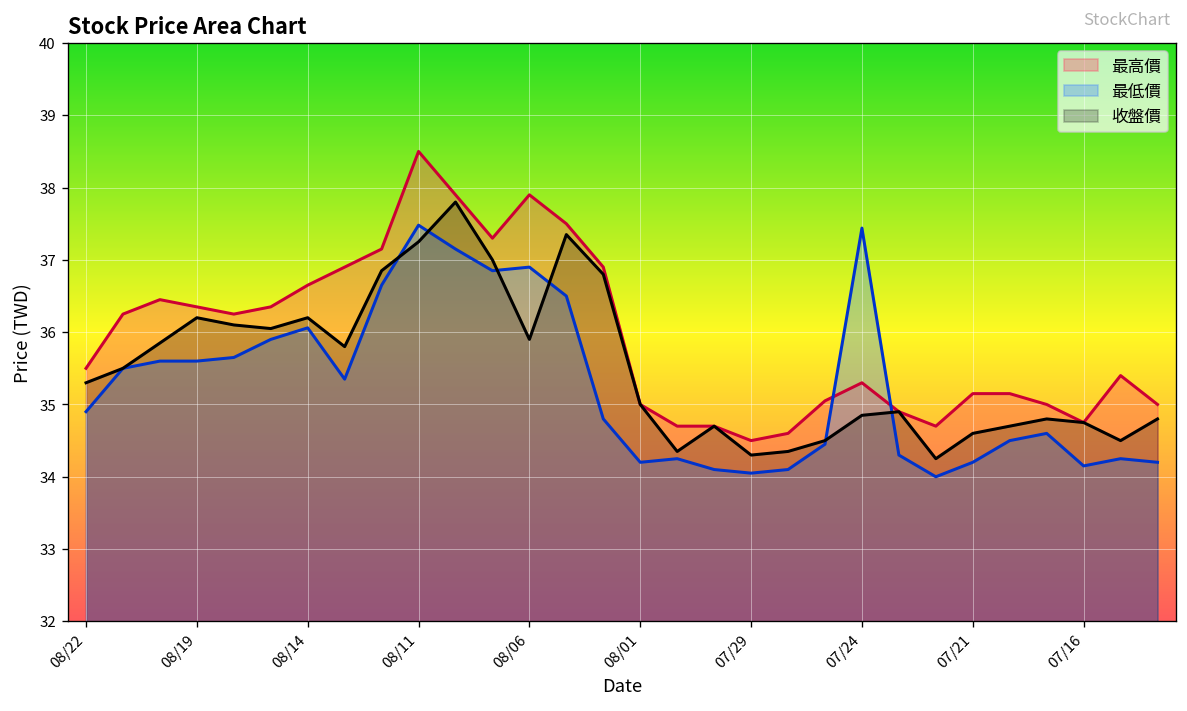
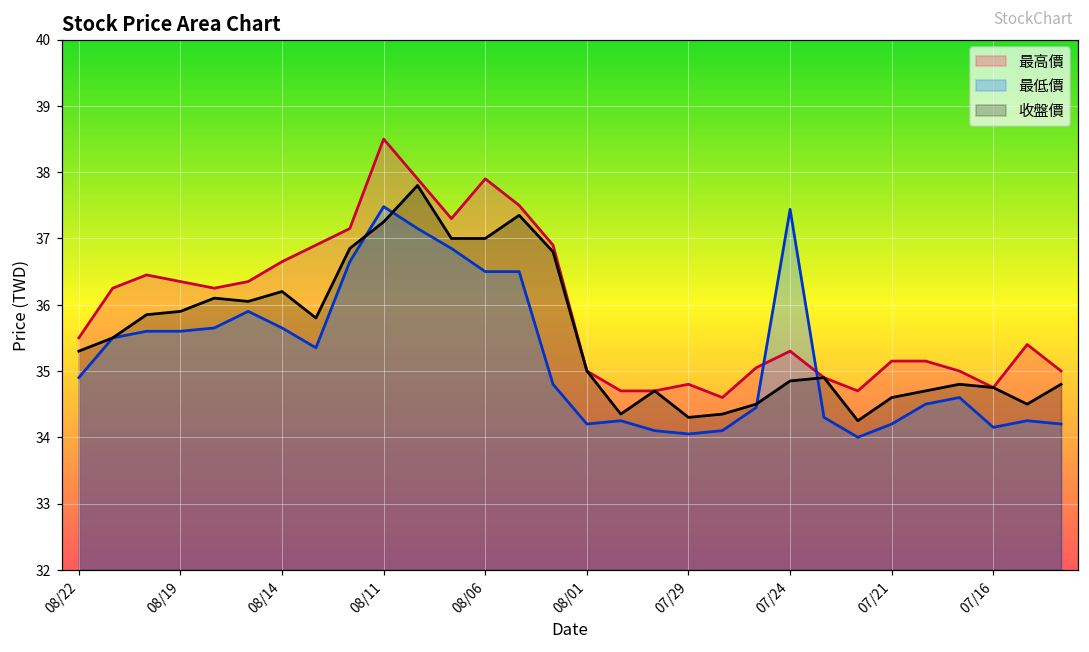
  {
    "最高價": {
      "08/22": 35.5,
      "08/19": 36.4,
      "08/14": 36.7,
      "08/11": 38.5,
      "08/06": 37.9,
-     "07/29": 34.5,
+     "07/29": 34.8,
      "07/24": 35.3,
      "07/21": 35.2
    },
    "最低價": {
      "08/22": 34.9,
      "08/19": 35.6,
-     "08/14": 36.1,
+     "08/14": 35.7,
      "08/11": 37.5,
-     "08/06": 36.9,
+     "08/06": 36.5,
      "08/01": 34.2,
      "07/29": 34.1,
      "07/24": 37.4,
      "07/21": 34.2,
      "07/16": 34.2
    },
    "收盤價": {
      "08/22": 35.3,
-     "08/19": 36.2,
+     "08/19": 35.9,
      "08/14": 36.2,
      "08/11": 37.3,
-     "08/06": 35.9,
+     "08/06": 37.0,
      "07/29": 34.3,
      "07/24": 34.9,
      "07/21": 34.6
    }
  }
